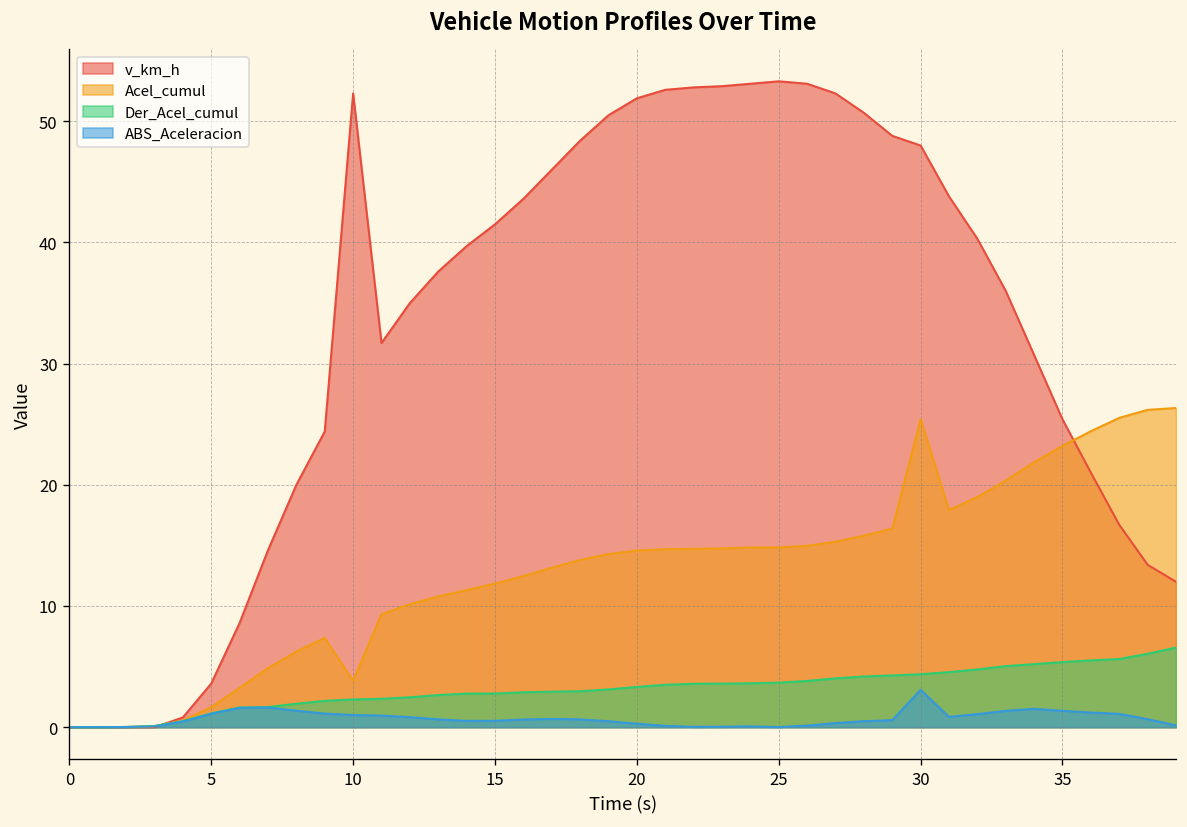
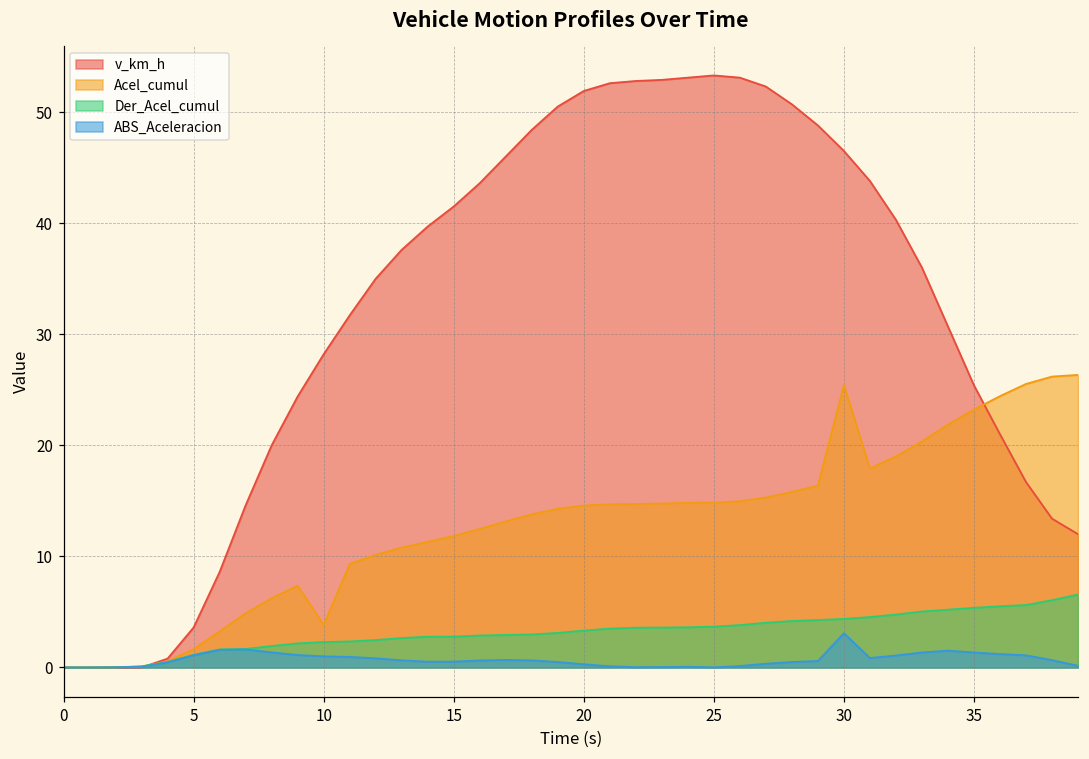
  {
    "v_km_h": {
      "5": 3.6,
-     "10": 52.3,
+     "10": 28.2,
      "15": 41.5,
      "20": 51.9,
      "25": 53.3,
-     "30": 48.0,
+     "30": 46.5,
      "35": 25.4
    },
    "Acel_cumul": {
      "5": 1.7,
      "10": 3.8,
      "15": 11.8,
      "20": 14.6,
      "25": 14.8,
      "30": 25.4,
      "35": 23.2
    },
    "Der_Acel_cumul": {
      "10": 2.3,
      "15": 2.8,
      "20": 3.3,
      "25": 3.7,
      "30": 4.4,
      "35": 5.4
    },
    "ABS_Aceleracion": {
      "10": 1.0,
      "15": 0.5,
      "20": 0.3,
      "25": 0.0,
      "30": 3.1,
      "35": 1.3
    }
  }
